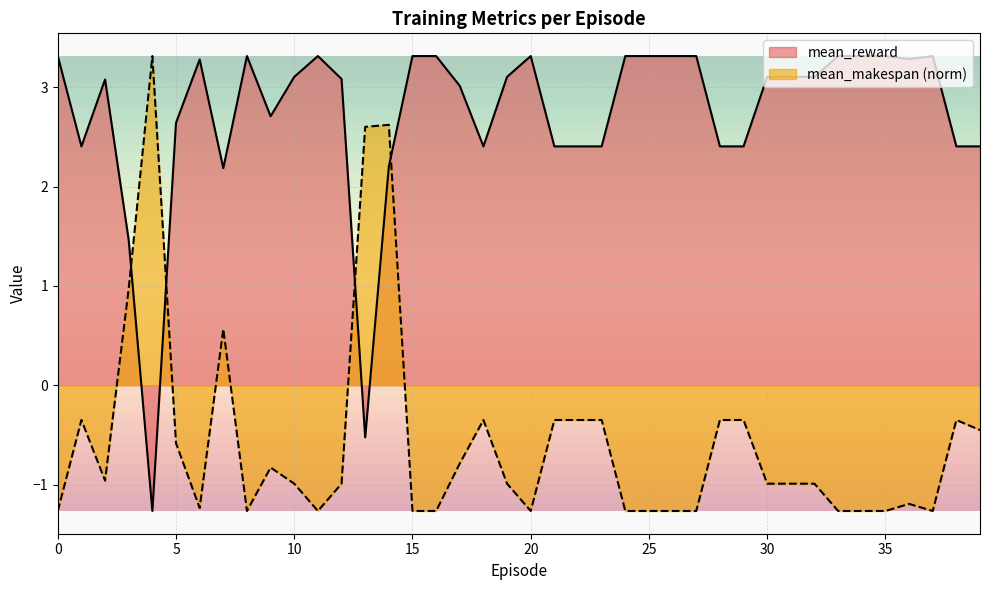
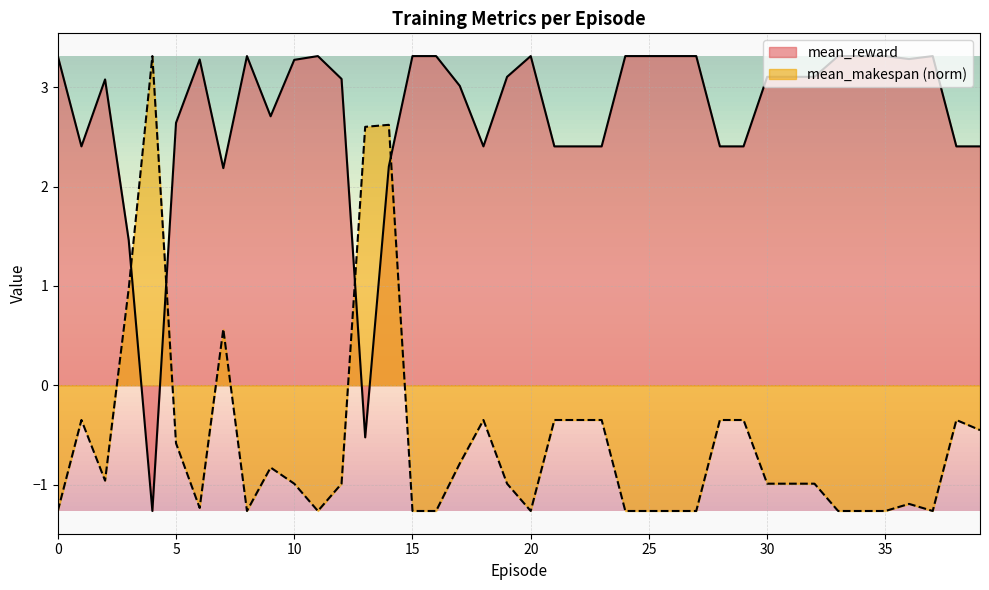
  {
    "mean_reward": {
-     "10": 3.1
+     "10": 3.3
    }
  }
